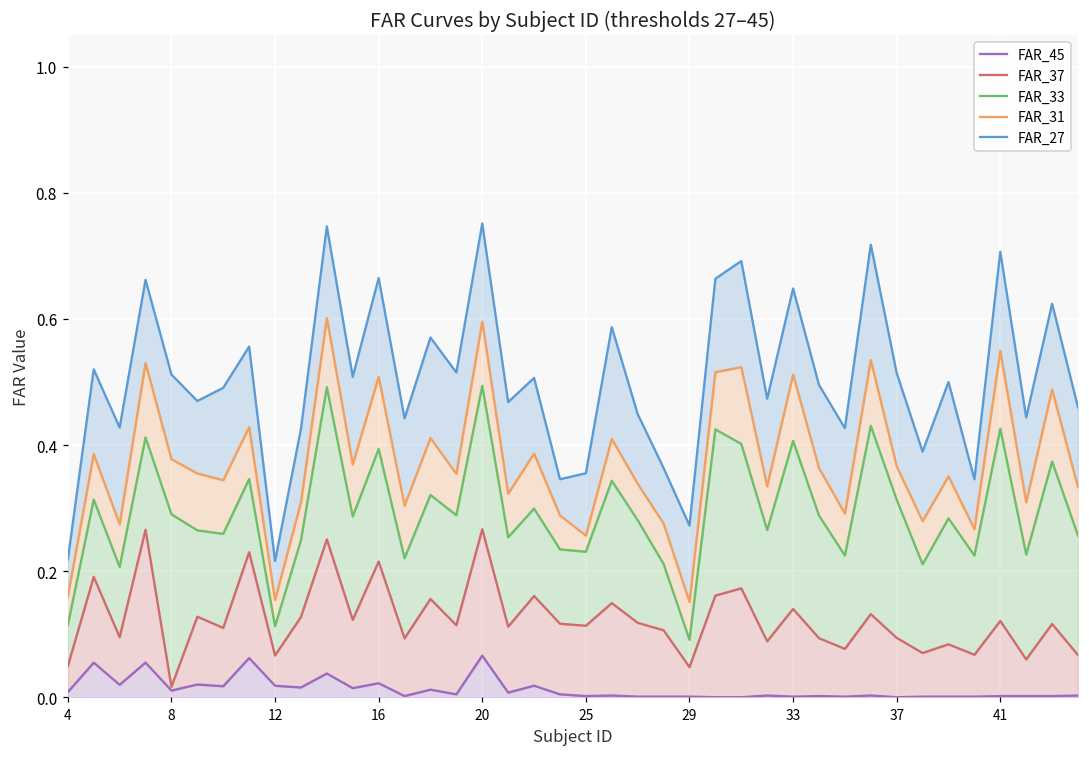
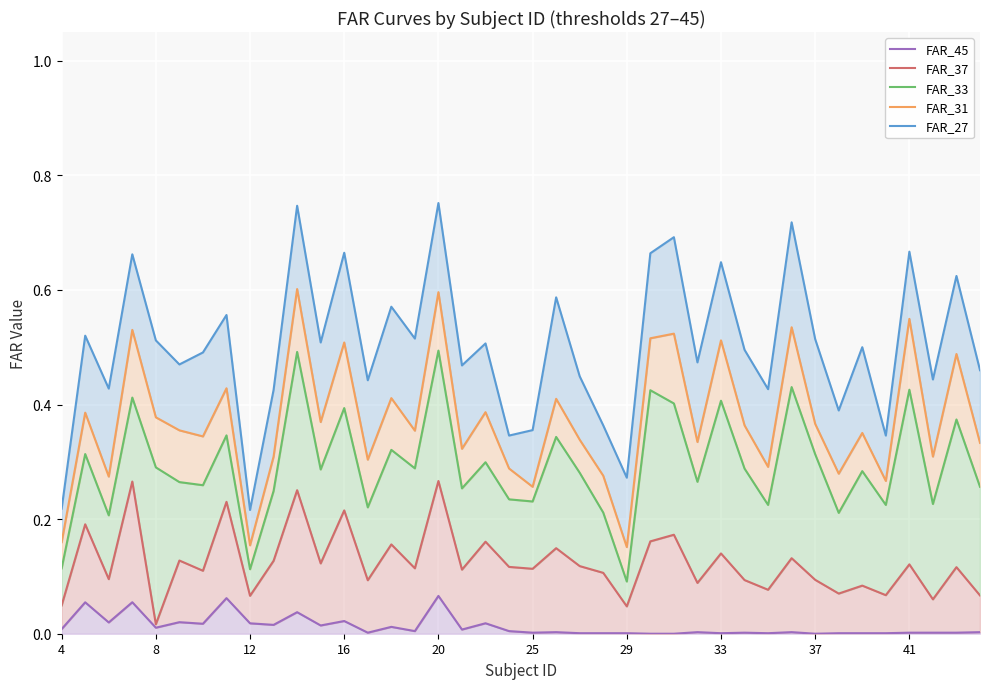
  {
    "FAR_45": {
      "4": 0.01,
      "8": 0.01,
      "12": 0.02,
      "16": 0.02,
      "20": 0.07,
      "25": 0.00,
      "29": 0.00,
      "33": 0.00,
      "37": 0.00,
      "41": 0.00
    },
    "FAR_37": {
      "4": 0.05,
      "8": 0.02,
      "12": 0.07,
      "16": 0.22,
      "20": 0.27,
      "25": 0.11,
      "29": 0.05,
      "33": 0.14,
      "37": 0.09,
      "41": 0.12
    },
    "FAR_33": {
      "4": 0.11,
      "8": 0.29,
      "12": 0.11,
      "16": 0.39,
      "20": 0.49,
      "25": 0.23,
      "29": 0.09,
      "33": 0.41,
      "37": 0.31,
      "41": 0.43
    },
    "FAR_31": {
      "4": 0.16,
      "8": 0.38,
      "12": 0.15,
      "16": 0.51,
      "20": 0.60,
      "25": 0.26,
      "29": 0.15,
      "33": 0.51,
      "37": 0.37,
      "41": 0.55
    },
    "FAR_27": {
      "4": 0.22,
      "8": 0.51,
      "12": 0.22,
      "16": 0.66,
      "20": 0.75,
      "25": 0.36,
      "29": 0.27,
      "33": 0.65,
      "37": 0.51,
-     "41": 0.71
+     "41": 0.67
    }
  }
